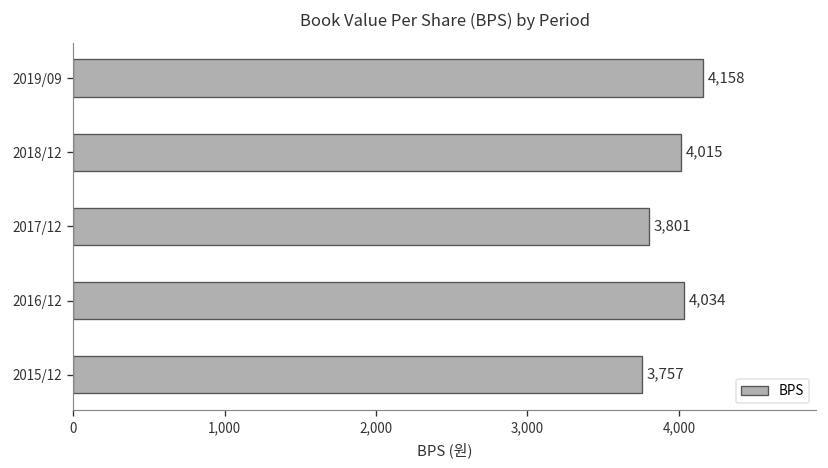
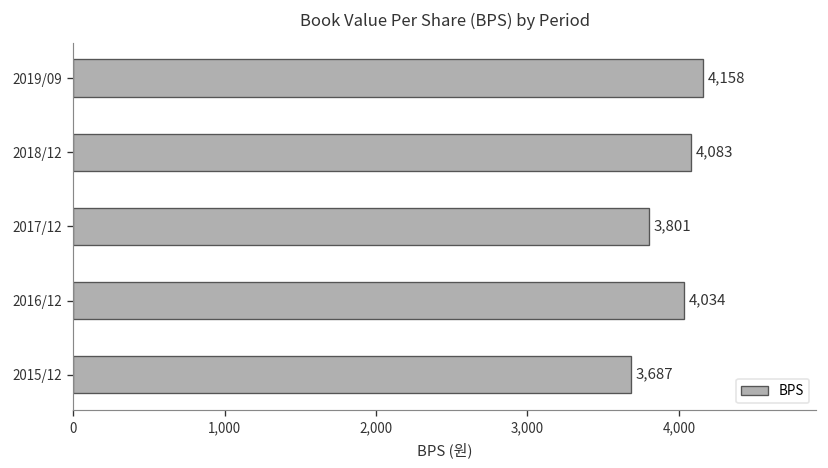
  {
    "2019/09": "4,158",
-   "2018/12": "4,015",
+   "2018/12": "4,083",
    "2017/12": "3,801",
    "2016/12": "4,034",
-   "2015/12": "3,757"
+   "2015/12": "3,687"
  }
